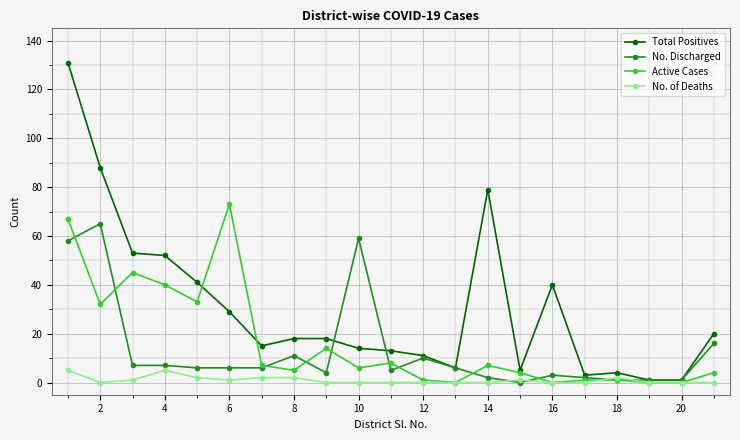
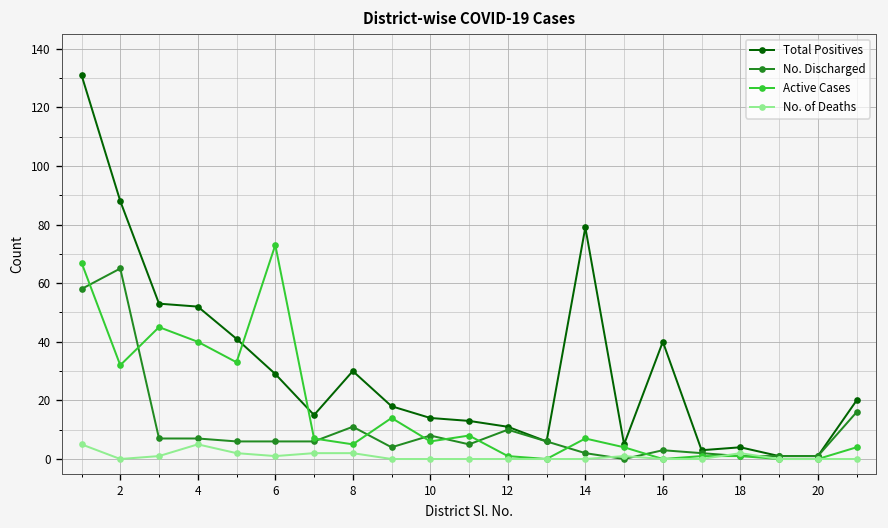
  {
    "Total Positives": {
      "2": 88,
      "4": 52,
      "6": 29,
-     "8": 18,
+     "8": 30,
      "10": 14,
      "14": 79,
      "16": 40,
      "18": 4
    },
    "No. Discharged": {
      "2": 65,
      "4": 7,
      "6": 6,
      "8": 11,
-     "10": 59,
+     "10": 8,
      "14": 2,
      "16": 3
    },
    "Active Cases": {
      "2": 32,
      "4": 40,
      "6": 73,
      "8": 5,
      "10": 6,
      "14": 7
    },
    "No. of Deaths": {
      "2": 0,
      "4": 5,
      "6": 1,
      "8": 2,
      "10": 0,
      "14": 0
    }
  }
